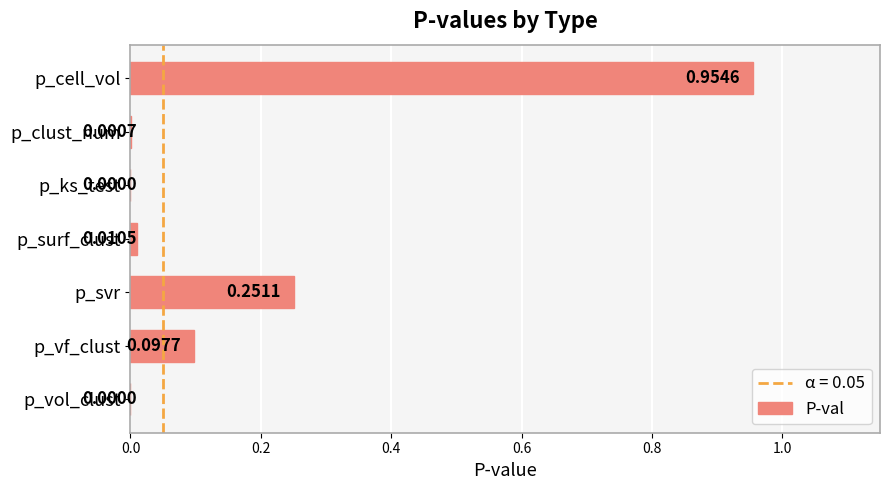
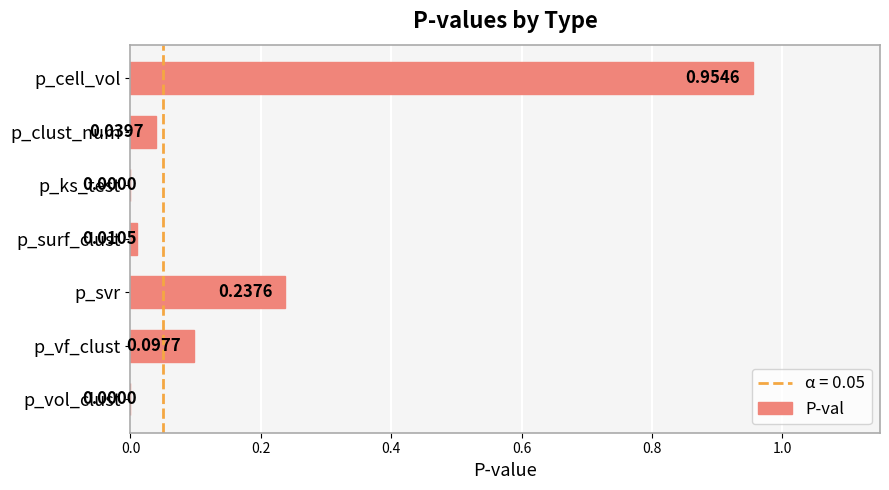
  {
    "p_cell_vol": 0.9546,
-   "p_clust_num": 0.0007,
+   "p_clust_num": 0.0397,
    "p_ks_test": 0.0000,
    "p_surf_clust": 0.0105,
-   "p_svr": 0.2511,
+   "p_svr": 0.2376,
    "p_vf_clust": 0.0977,
    "p_vol_clust": 0.0000
  }
